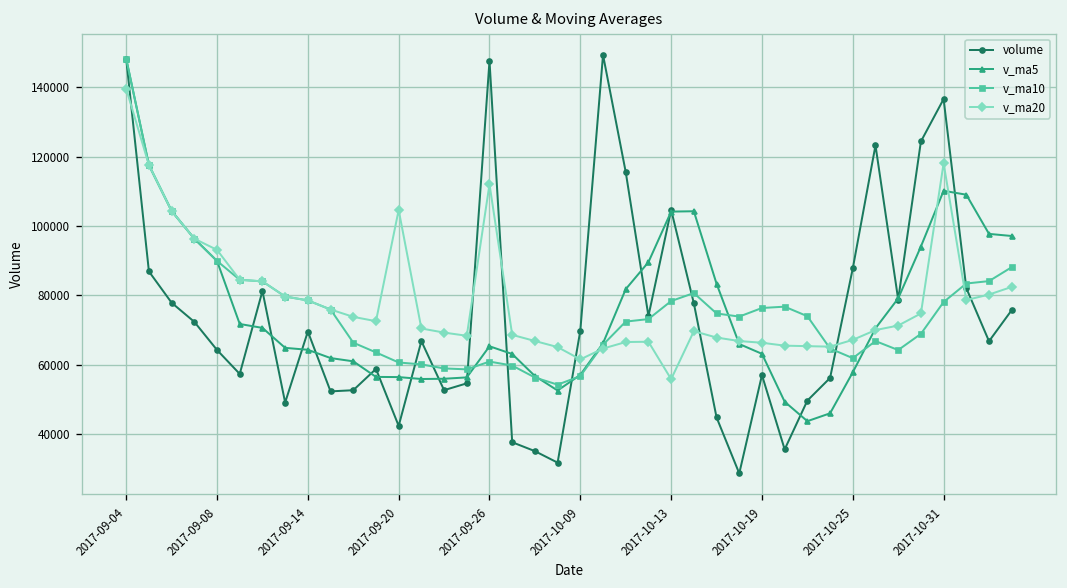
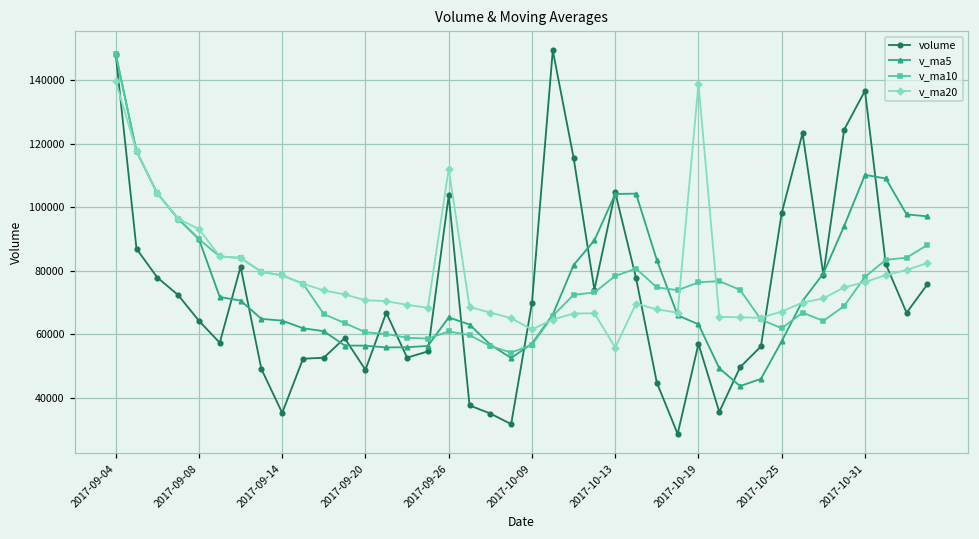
  {
    "volume": {
      "2017-09-08": 64000,
-     "2017-09-14": 70000,
-     "2017-09-20": 42000,
-     "2017-09-26": 148000,
+     "2017-09-14": 35000,
+     "2017-09-20": 49000,
+     "2017-09-26": 104000,
      "2017-10-09": 70000,
      "2017-10-19": 57000,
-     "2017-10-25": 88000,
+     "2017-10-25": 98000,
      "2017-10-31": 137000
    },
    "v_ma20": {
      "2017-09-04": 140000,
      "2017-09-08": 93000,
-     "2017-09-20": 105000,
+     "2017-09-20": 71000,
      "2017-09-26": 112000,
      "2017-10-09": 62000,
      "2017-10-13": 56000,
-     "2017-10-19": 66000,
+     "2017-10-19": 139000,
      "2017-10-25": 67000,
-     "2017-10-31": 118000
+     "2017-10-31": 76000
    }
  }
